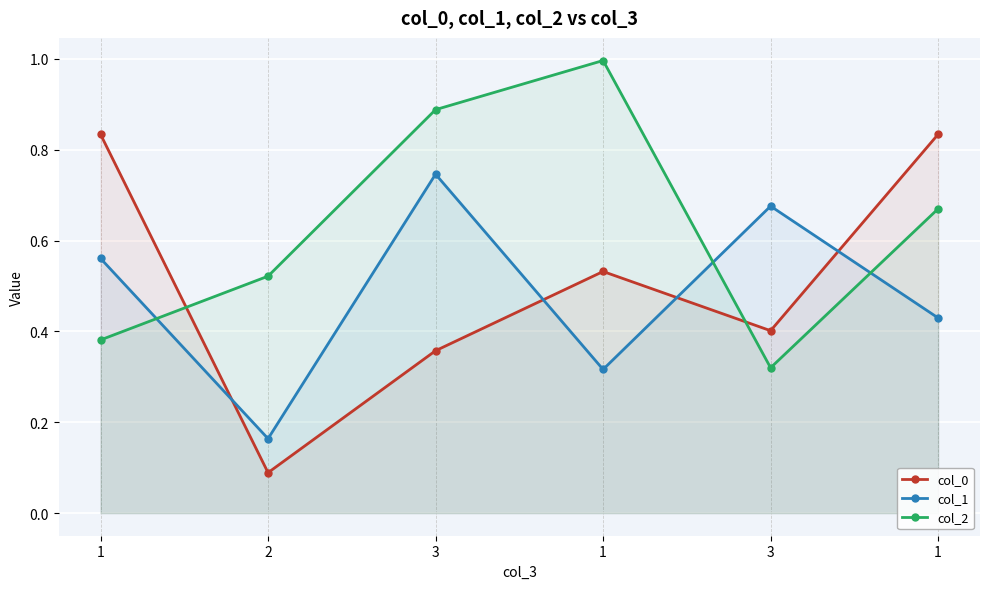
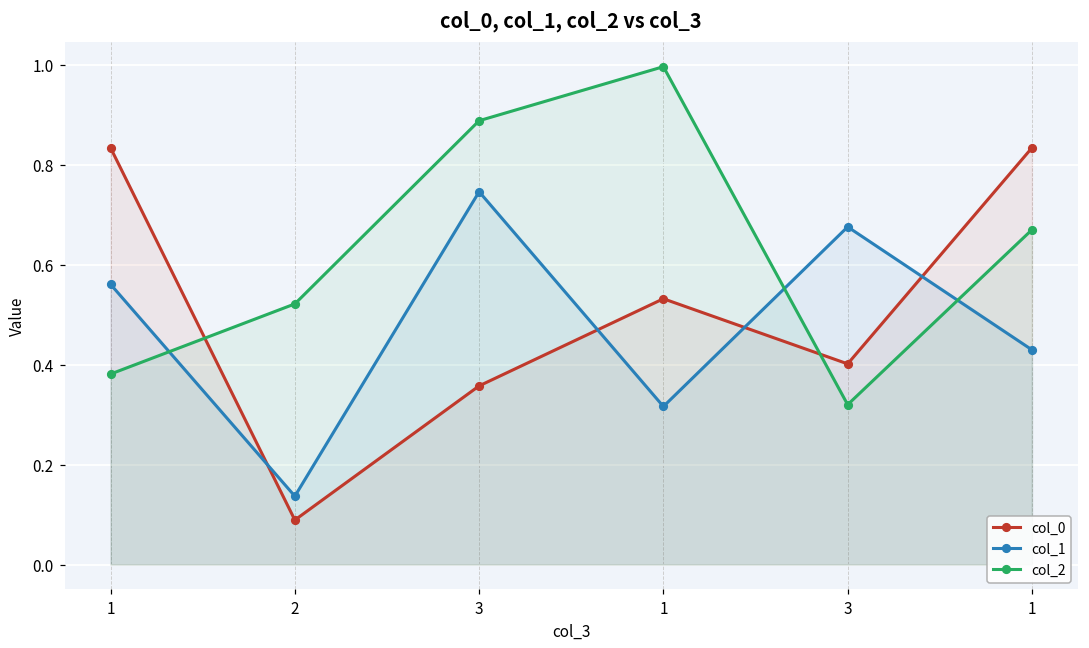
  {
    "col_0": {
      "2": 0.09
    },
    "col_1": {
-     "2": 0.16
+     "2": 0.14
    },
    "col_2": {
      "2": 0.52
    }
  }
